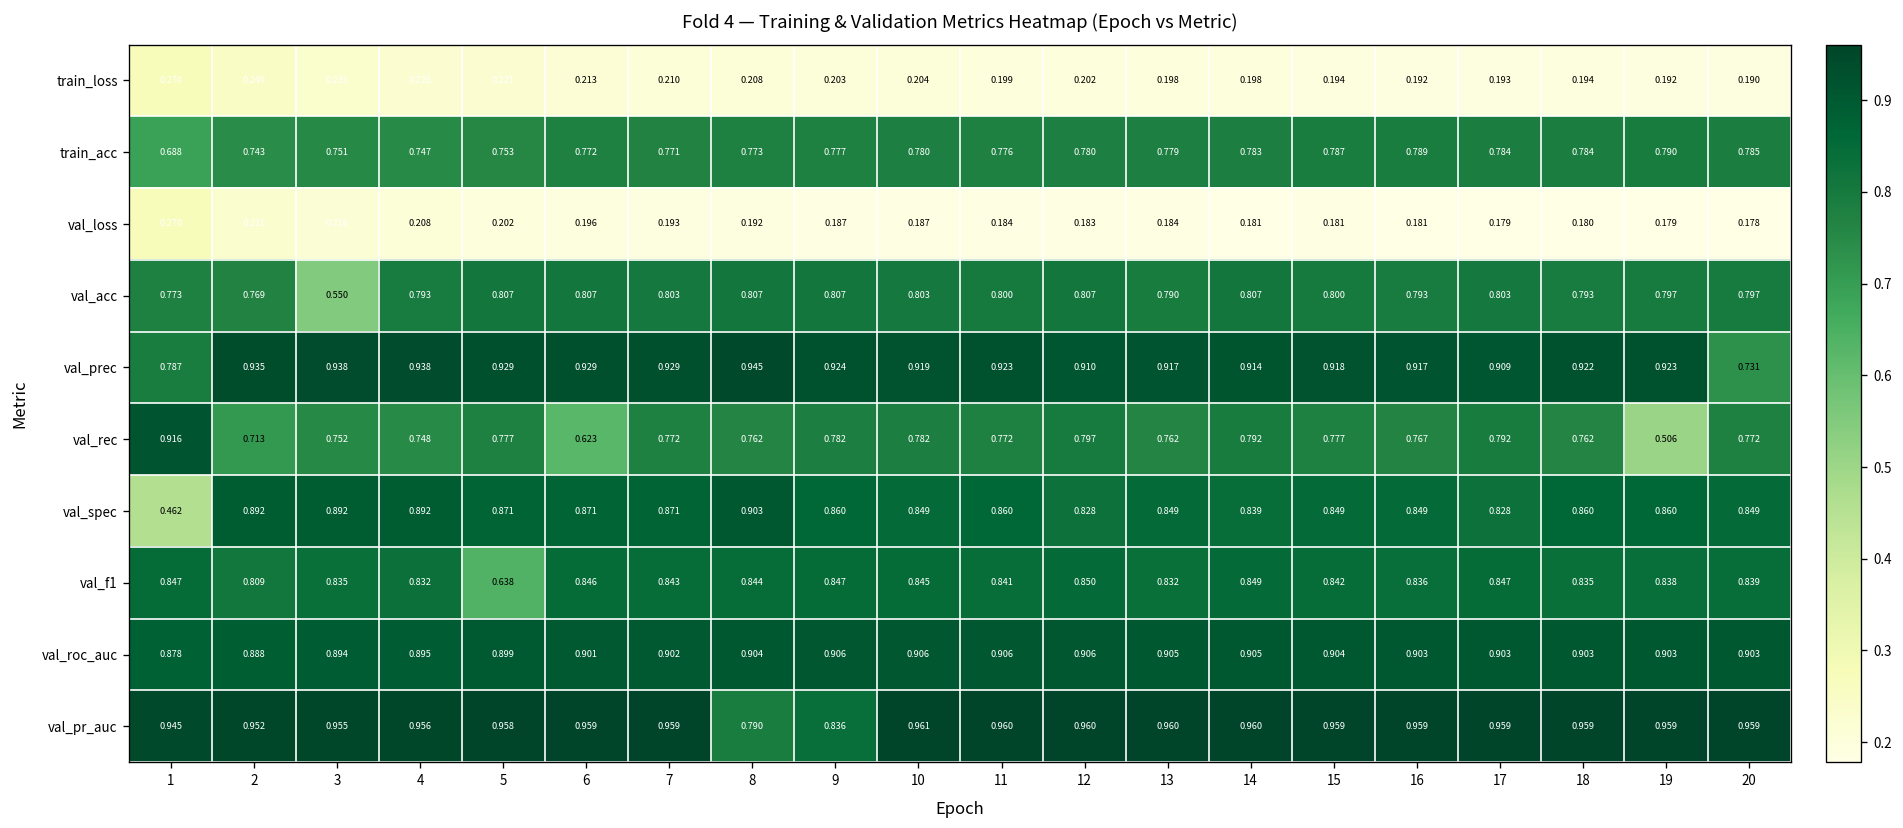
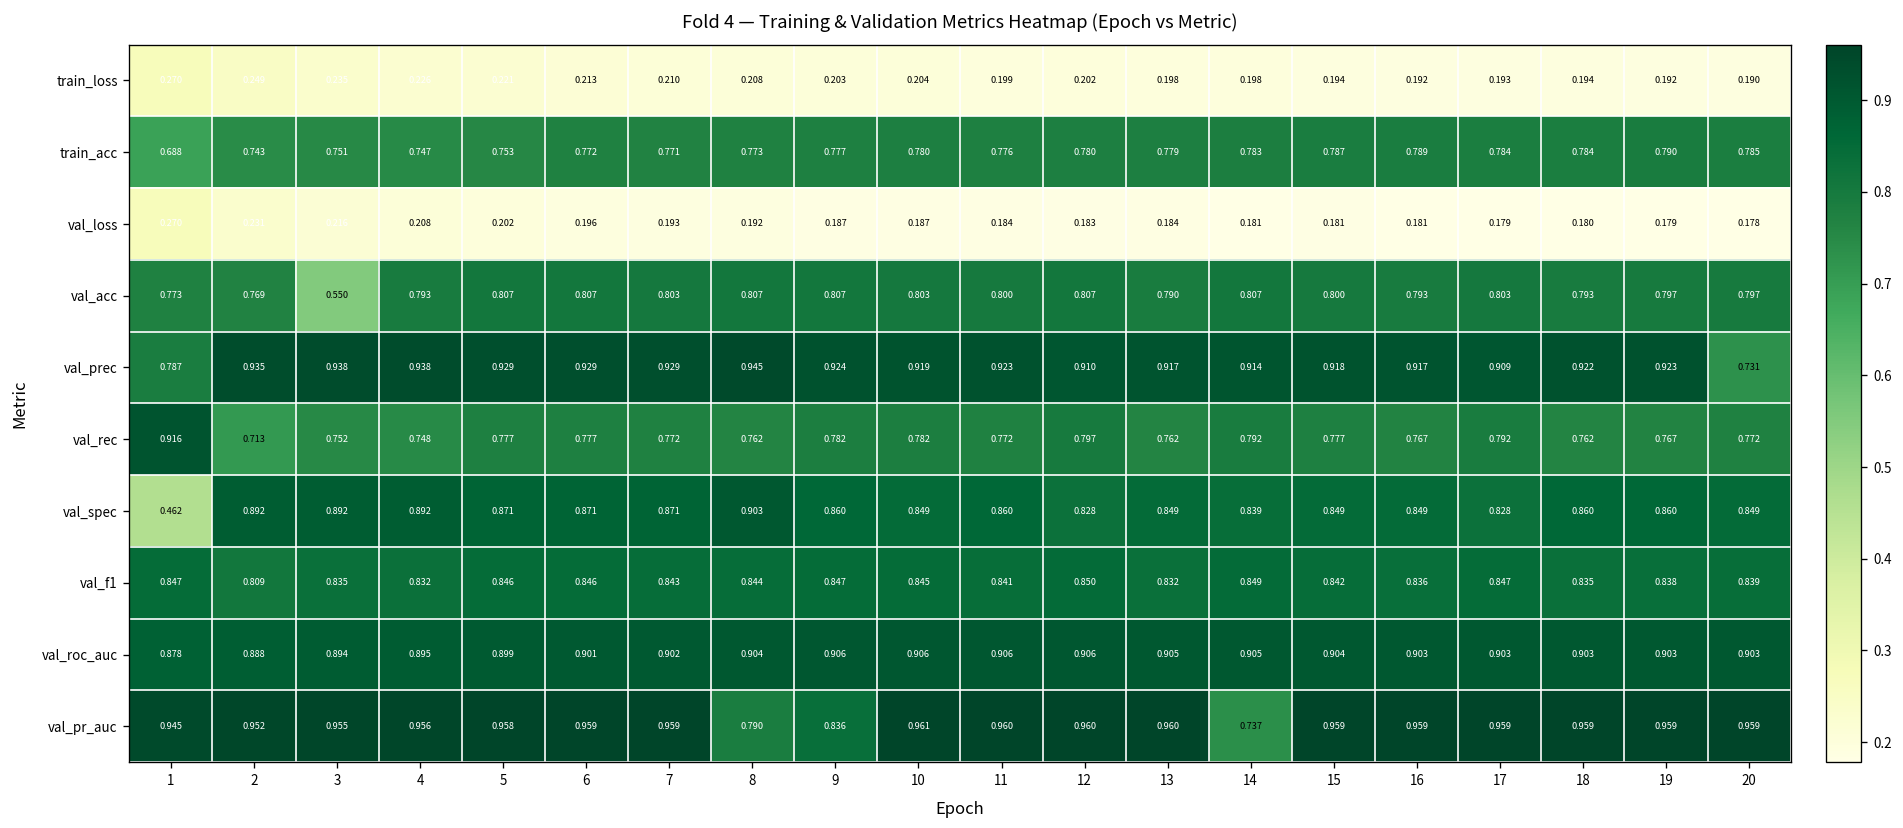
  {
    "train_loss": {
      "1": 0.270,
      "2": 0.249,
      "3": 0.235,
      "6": 0.213,
      "7": 0.210,
      "8": 0.208,
      "9": 0.203,
      "10": 0.204,
      "11": 0.199,
      "12": 0.202,
      "13": 0.198,
      "14": 0.198,
      "15": 0.194,
      "16": 0.192,
      "17": 0.193,
      "18": 0.194,
      "19": 0.192,
      "20": 0.190
    },
    "train_acc": {
      "1": 0.688,
      "2": 0.743,
      "3": 0.751,
      "4": 0.747,
      "5": 0.753,
      "6": 0.772,
      "7": 0.771,
      "8": 0.773,
      "9": 0.777,
      "10": 0.780,
      "11": 0.776,
      "12": 0.780,
      "13": 0.779,
      "14": 0.783,
      "15": 0.787,
      "16": 0.789,
      "17": 0.784,
      "18": 0.784,
      "19": 0.790,
      "20": 0.785
    },
    "val_loss": {
      "1": 0.270,
      "2": 0.231,
      "4": 0.208,
      "5": 0.202,
      "6": 0.196,
      "7": 0.193,
      "8": 0.192,
      "9": 0.187,
      "10": 0.187,
      "11": 0.184,
      "12": 0.183,
      "13": 0.184,
      "14": 0.181,
      "15": 0.181,
      "16": 0.181,
      "17": 0.179,
      "18": 0.180,
      "19": 0.179,
      "20": 0.178
    },
    "val_acc": {
      "1": 0.773,
      "2": 0.769,
      "3": 0.550,
      "4": 0.793,
      "5": 0.807,
      "6": 0.807,
      "7": 0.803,
      "8": 0.807,
      "9": 0.807,
      "10": 0.803,
      "11": 0.800,
      "12": 0.807,
      "13": 0.790,
      "14": 0.807,
      "15": 0.800,
      "16": 0.793,
      "17": 0.803,
      "18": 0.793,
      "19": 0.797,
      "20": 0.797
    },
    "val_prec": {
      "1": 0.787,
      "2": 0.935,
      "3": 0.938,
      "4": 0.938,
      "5": 0.929,
      "6": 0.929,
      "7": 0.929,
      "8": 0.945,
      "9": 0.924,
      "10": 0.919,
      "11": 0.923,
      "12": 0.910,
      "13": 0.917,
      "14": 0.914,
      "15": 0.918,
      "16": 0.917,
      "17": 0.909,
      "18": 0.922,
      "19": 0.923,
      "20": 0.731
    },
    "val_rec": {
      "1": 0.916,
      "2": 0.713,
      "3": 0.752,
      "4": 0.748,
      "5": 0.777,
-     "6": 0.623,
+     "6": 0.777,
      "7": 0.772,
      "8": 0.762,
      "9": 0.782,
      "10": 0.782,
      "11": 0.772,
      "12": 0.797,
      "13": 0.762,
      "14": 0.792,
      "15": 0.777,
      "16": 0.767,
      "17": 0.792,
      "18": 0.762,
-     "19": 0.506,
+     "19": 0.767,
      "20": 0.772
    },
    "val_spec": {
      "1": 0.462,
      "2": 0.892,
      "3": 0.892,
      "4": 0.892,
      "5": 0.871,
      "6": 0.871,
      "7": 0.871,
      "8": 0.903,
      "9": 0.860,
      "10": 0.849,
      "11": 0.860,
      "12": 0.828,
      "13": 0.849,
      "14": 0.839,
      "15": 0.849,
      "16": 0.849,
      "17": 0.828,
      "18": 0.860,
      "19": 0.860,
      "20": 0.849
    },
    "val_f1": {
      "1": 0.847,
      "2": 0.809,
      "3": 0.835,
      "4": 0.832,
-     "5": 0.638,
+     "5": 0.846,
      "6": 0.846,
      "7": 0.843,
      "8": 0.844,
      "9": 0.847,
      "10": 0.845,
      "11": 0.841,
      "12": 0.850,
      "13": 0.832,
      "14": 0.849,
      "15": 0.842,
      "16": 0.836,
      "17": 0.847,
      "18": 0.835,
      "19": 0.838,
      "20": 0.839
    },
    "val_roc_auc": {
      "1": 0.878,
      "2": 0.888,
      "3": 0.894,
      "4": 0.895,
      "5": 0.899,
      "6": 0.901,
      "7": 0.902,
      "8": 0.904,
      "9": 0.906,
      "10": 0.906,
      "11": 0.906,
      "12": 0.906,
      "13": 0.905,
      "14": 0.905,
      "15": 0.904,
      "16": 0.903,
      "17": 0.903,
      "18": 0.903,
      "19": 0.903,
      "20": 0.903
    },
    "val_pr_auc": {
      "1": 0.945,
      "2": 0.952,
      "3": 0.955,
      "4": 0.956,
      "5": 0.958,
      "6": 0.959,
      "7": 0.959,
      "8": 0.790,
      "9": 0.836,
      "10": 0.961,
      "11": 0.960,
      "12": 0.960,
      "13": 0.960,
-     "14": 0.960,
+     "14": 0.737,
      "15": 0.959,
      "16": 0.959,
      "17": 0.959,
      "18": 0.959,
      "19": 0.959,
      "20": 0.959
    }
  }
